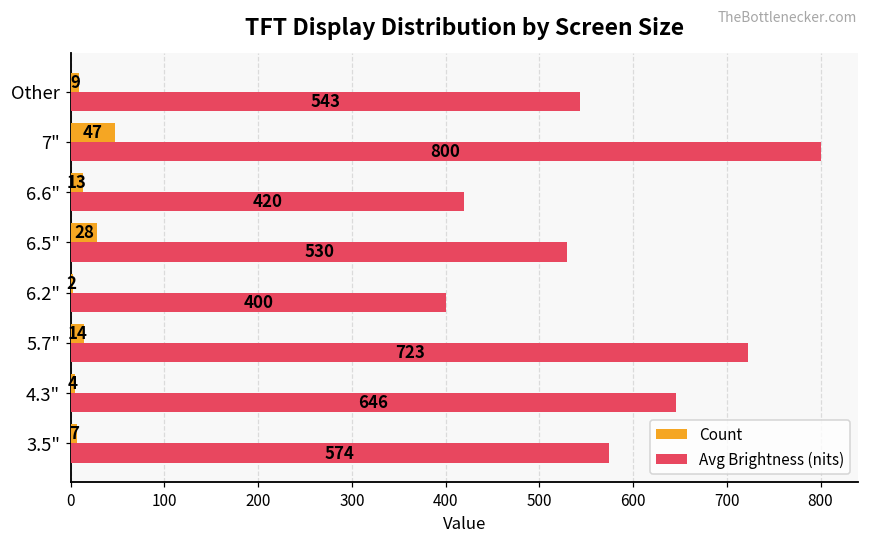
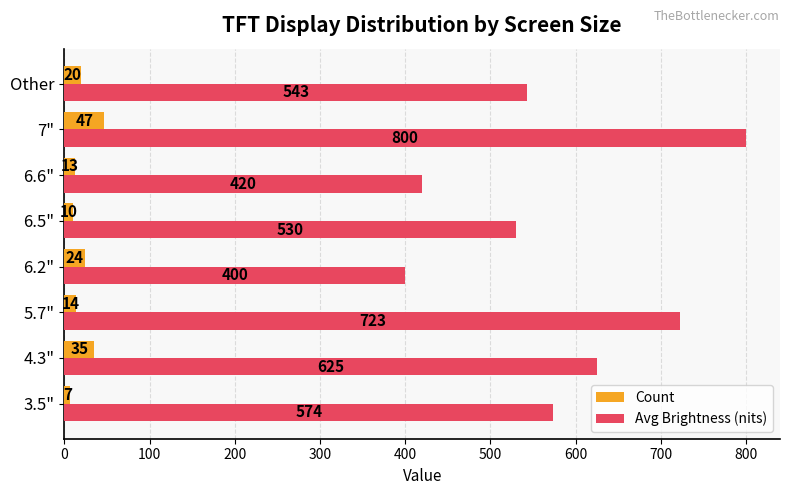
  {
    "Count": {
-     "Other": 9,
+     "Other": 20,
      "7\"": 47,
      "6.6\"": 13,
-     "6.5\"": 28,
-     "6.2\"": 2,
+     "6.5\"": 10,
+     "6.2\"": 24,
      "5.7\"": 14,
-     "4.3\"": 4,
+     "4.3\"": 35,
      "3.5\"": 7
    },
    "Avg Brightness (nits)": {
      "Other": 543,
      "7\"": 800,
      "6.6\"": 420,
      "6.5\"": 530,
      "6.2\"": 400,
      "5.7\"": 723,
-     "4.3\"": 646,
+     "4.3\"": 625,
      "3.5\"": 574
    }
  }
